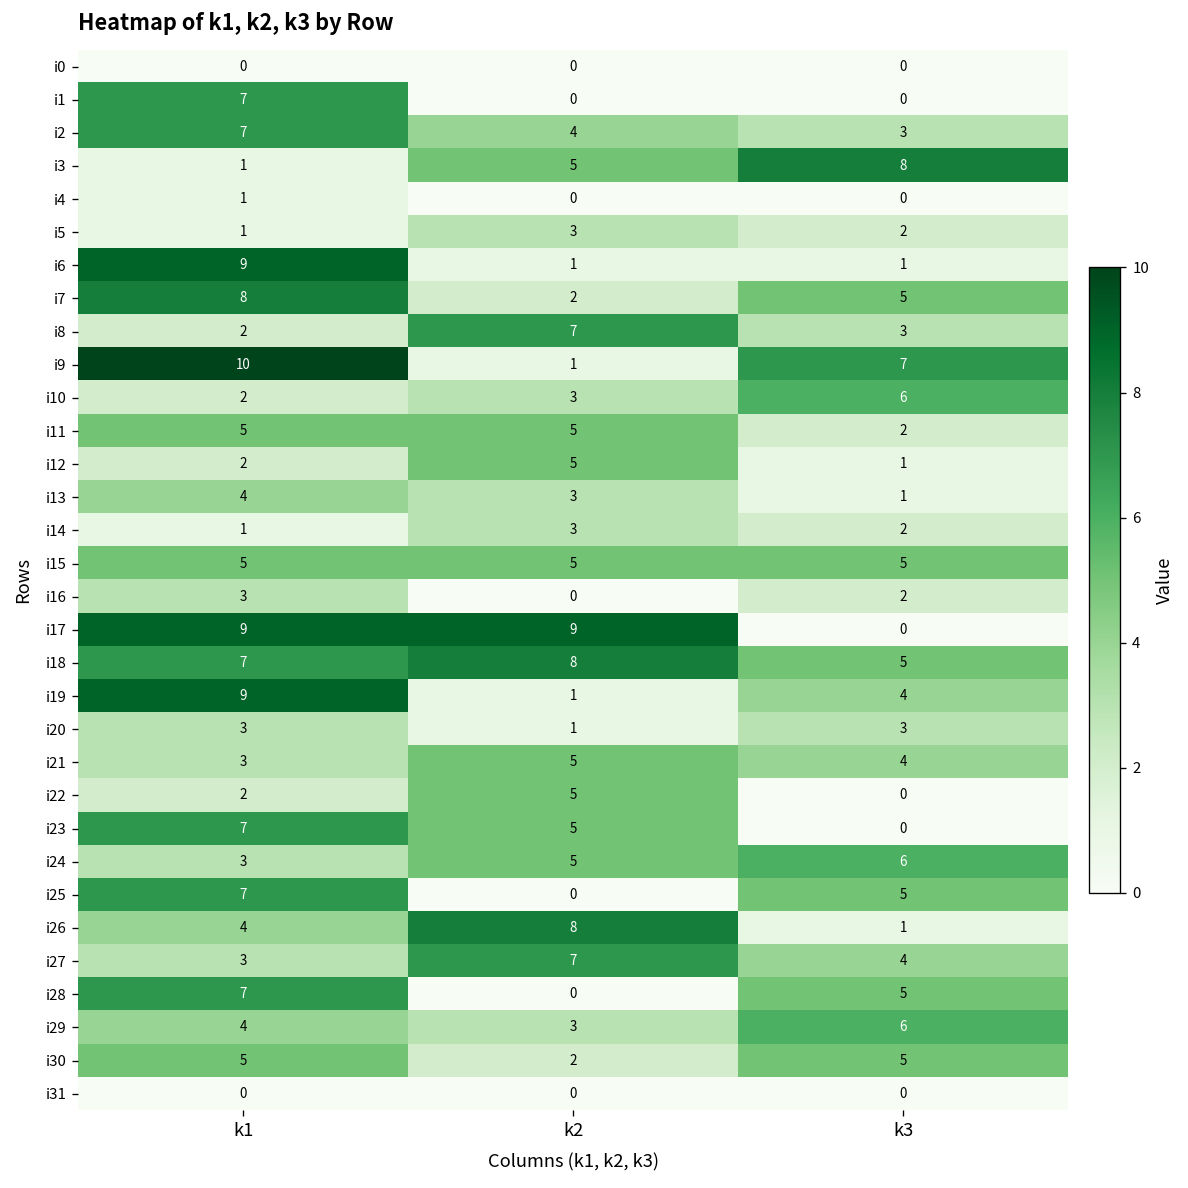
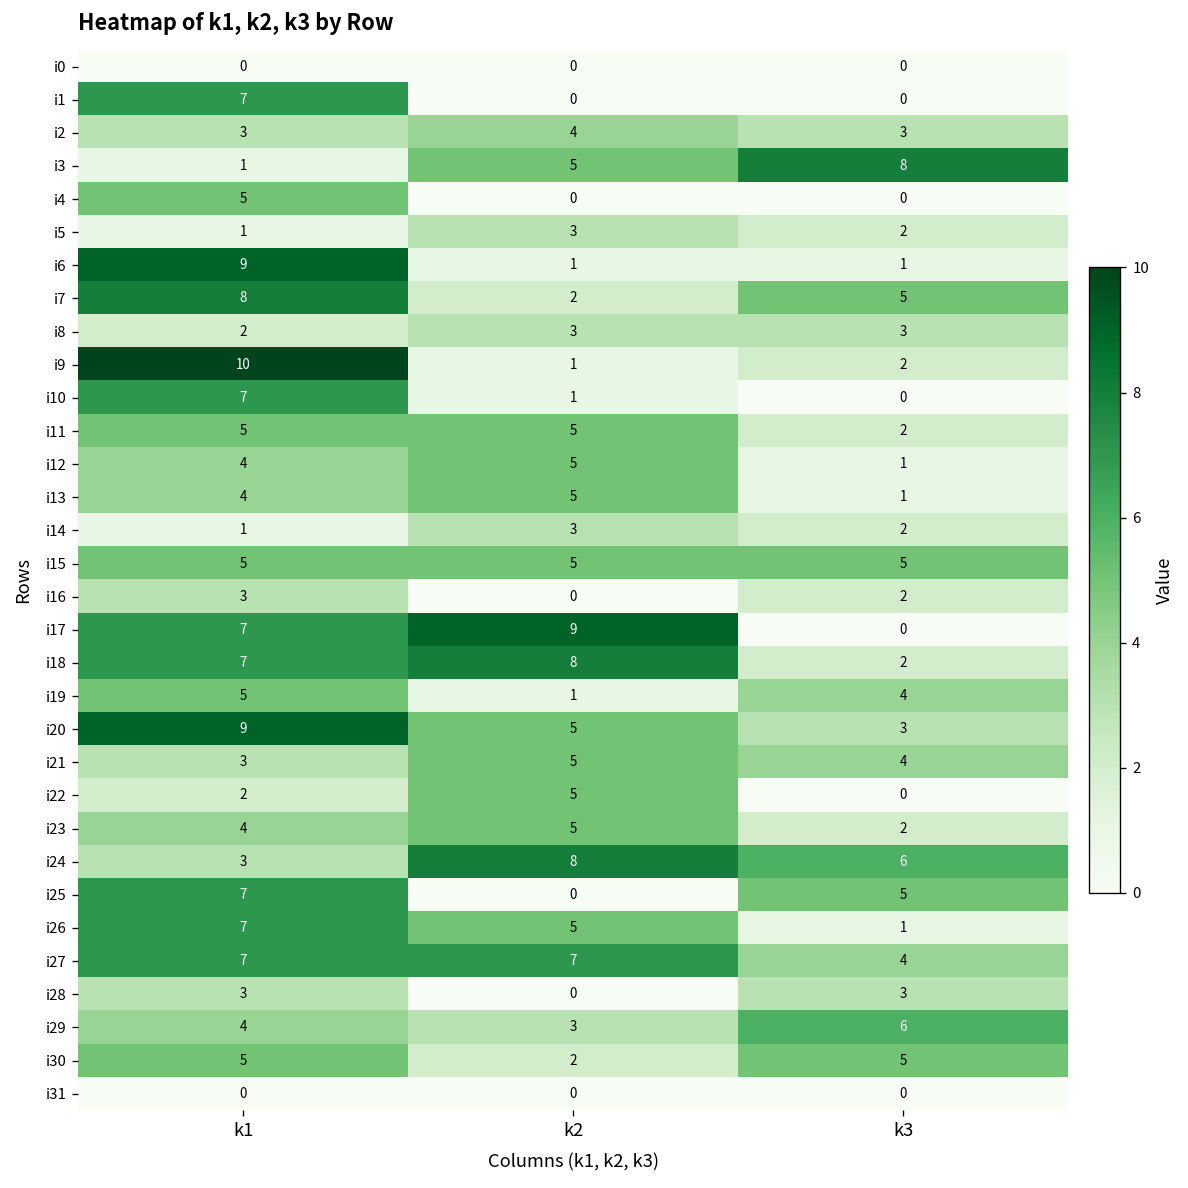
  {
    "i0": {
      "k1": 0,
      "k2": 0,
      "k3": 0
    },
    "i1": {
      "k1": 7,
      "k2": 0,
      "k3": 0
    },
    "i2": {
-     "k1": 7,
+     "k1": 3,
      "k2": 4,
      "k3": 3
    },
    "i3": {
      "k1": 1,
      "k2": 5,
      "k3": 8
    },
    "i4": {
-     "k1": 1,
+     "k1": 5,
      "k2": 0,
      "k3": 0
    },
    "i5": {
      "k1": 1,
      "k2": 3,
      "k3": 2
    },
    "i6": {
      "k1": 9,
      "k2": 1,
      "k3": 1
    },
    "i7": {
      "k1": 8,
      "k2": 2,
      "k3": 5
    },
    "i8": {
      "k1": 2,
-     "k2": 7,
+     "k2": 3,
      "k3": 3
    },
    "i9": {
      "k1": 10,
      "k2": 1,
-     "k3": 7
+     "k3": 2
    },
    "i10": {
-     "k1": 2,
-     "k2": 3,
-     "k3": 6
+     "k1": 7,
+     "k2": 1,
+     "k3": 0
    },
    "i11": {
      "k1": 5,
      "k2": 5,
      "k3": 2
    },
    "i12": {
-     "k1": 2,
+     "k1": 4,
      "k2": 5,
      "k3": 1
    },
    "i13": {
      "k1": 4,
-     "k2": 3,
+     "k2": 5,
      "k3": 1
    },
    "i14": {
      "k1": 1,
      "k2": 3,
      "k3": 2
    },
    "i15": {
      "k1": 5,
      "k2": 5,
      "k3": 5
    },
    "i16": {
      "k1": 3,
      "k2": 0,
      "k3": 2
    },
    "i17": {
-     "k1": 9,
+     "k1": 7,
      "k2": 9,
      "k3": 0
    },
    "i18": {
      "k1": 7,
      "k2": 8,
-     "k3": 5
+     "k3": 2
    },
    "i19": {
-     "k1": 9,
+     "k1": 5,
      "k2": 1,
      "k3": 4
    },
    "i20": {
-     "k1": 3,
-     "k2": 1,
+     "k1": 9,
+     "k2": 5,
      "k3": 3
    },
    "i21": {
      "k1": 3,
      "k2": 5,
      "k3": 4
    },
    "i22": {
      "k1": 2,
      "k2": 5,
      "k3": 0
    },
    "i23": {
-     "k1": 7,
+     "k1": 4,
      "k2": 5,
-     "k3": 0
+     "k3": 2
    },
    "i24": {
      "k1": 3,
-     "k2": 5,
+     "k2": 8,
      "k3": 6
    },
    "i25": {
      "k1": 7,
      "k2": 0,
      "k3": 5
    },
    "i26": {
-     "k1": 4,
-     "k2": 8,
+     "k1": 7,
+     "k2": 5,
      "k3": 1
    },
    "i27": {
-     "k1": 3,
+     "k1": 7,
      "k2": 7,
      "k3": 4
    },
    "i28": {
-     "k1": 7,
+     "k1": 3,
      "k2": 0,
-     "k3": 5
+     "k3": 3
    },
    "i29": {
      "k1": 4,
      "k2": 3,
      "k3": 6
    },
    "i30": {
      "k1": 5,
      "k2": 2,
      "k3": 5
    },
    "i31": {
      "k1": 0,
      "k2": 0,
      "k3": 0
    }
  }
